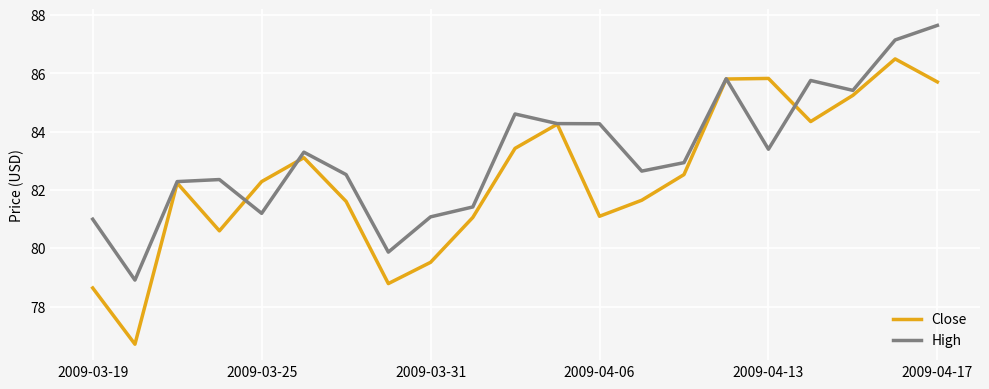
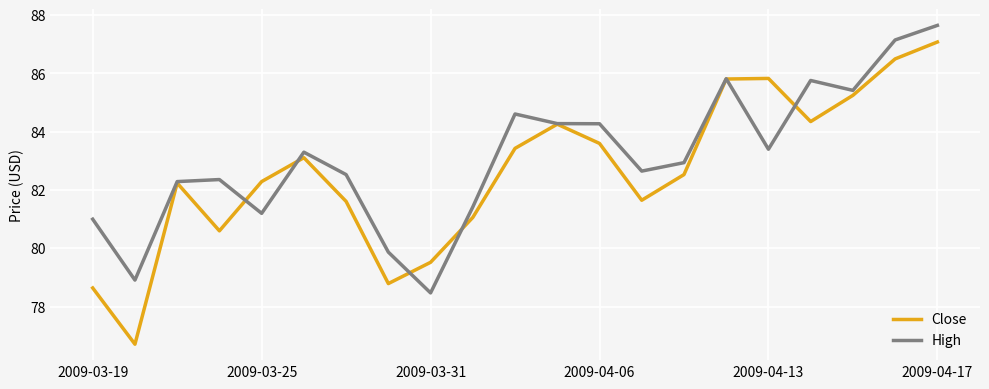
  {
    "Close": {
      "2009-03-19": 78.6,
      "2009-03-25": 82.3,
      "2009-03-31": 79.5,
-     "2009-04-06": 81.1,
+     "2009-04-06": 83.6,
      "2009-04-13": 85.8,
-     "2009-04-17": 85.7
+     "2009-04-17": 87.1
    },
    "High": {
      "2009-03-19": 81.0,
      "2009-03-25": 81.2,
-     "2009-03-31": 81.1,
+     "2009-03-31": 78.5,
      "2009-04-06": 84.3,
      "2009-04-13": 83.4,
      "2009-04-17": 87.7
    }
  }
